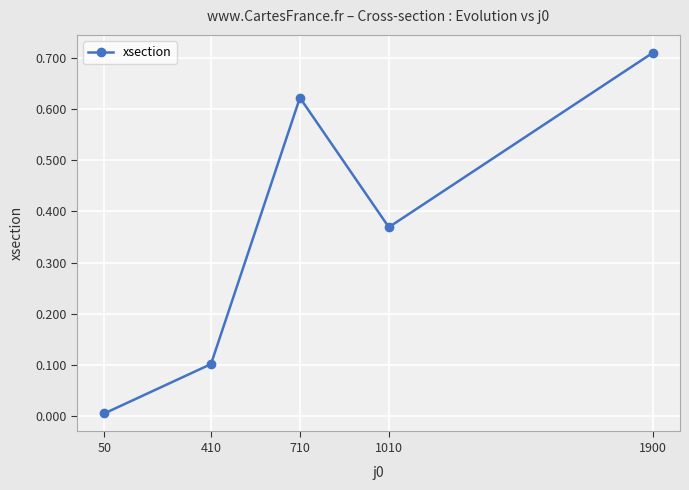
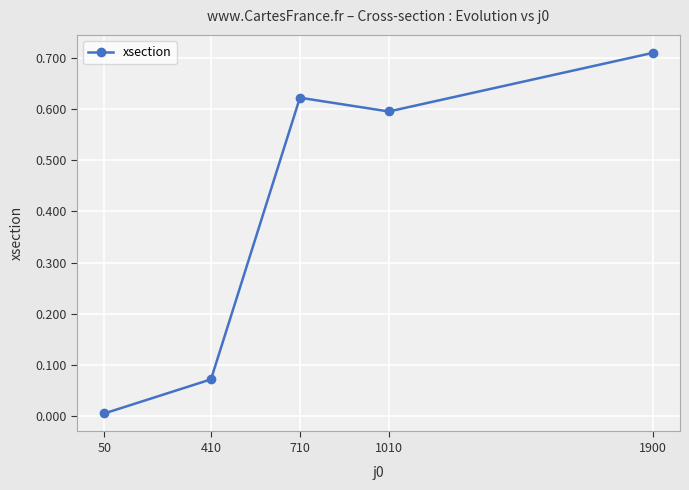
  {
    "50": 0.01,
-   "410": 0.10,
+   "410": 0.07,
    "710": 0.62,
-   "1010": 0.37,
+   "1010": 0.60,
    "1900": 0.71
  }
